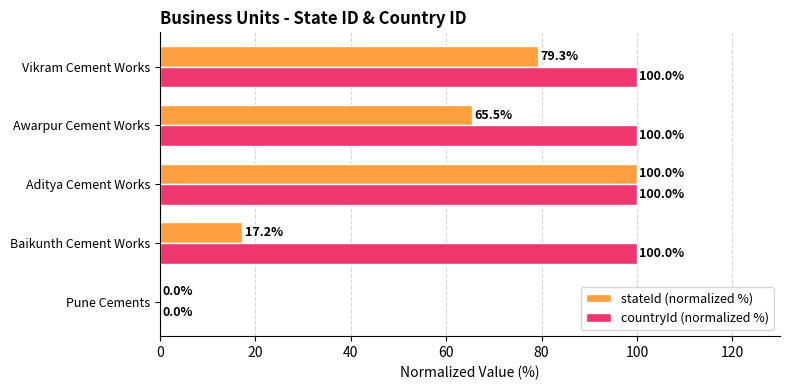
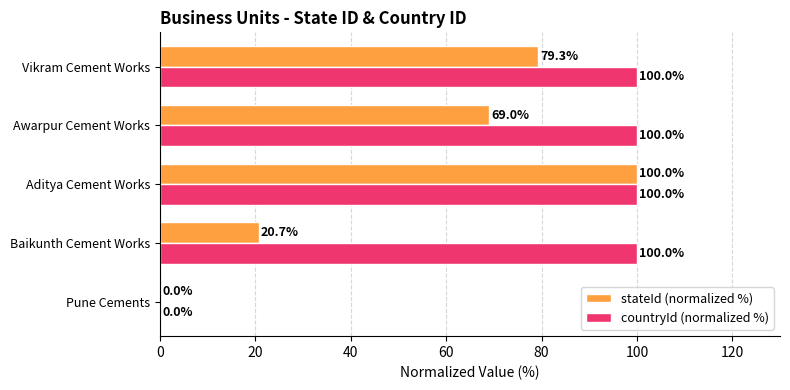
  {
    "stateId (normalized %)": {
      "Vikram Cement Works": "79.3%",
-     "Awarpur Cement Works": "65.5%",
+     "Awarpur Cement Works": "69.0%",
      "Aditya Cement Works": "100.0%",
-     "Baikunth Cement Works": "17.2%",
+     "Baikunth Cement Works": "20.7%",
      "Pune Cements": "0.0%"
    },
    "countryId (normalized %)": {
      "Vikram Cement Works": "100.0%",
      "Awarpur Cement Works": "100.0%",
      "Aditya Cement Works": "100.0%",
      "Baikunth Cement Works": "100.0%",
      "Pune Cements": "0.0%"
    }
  }
